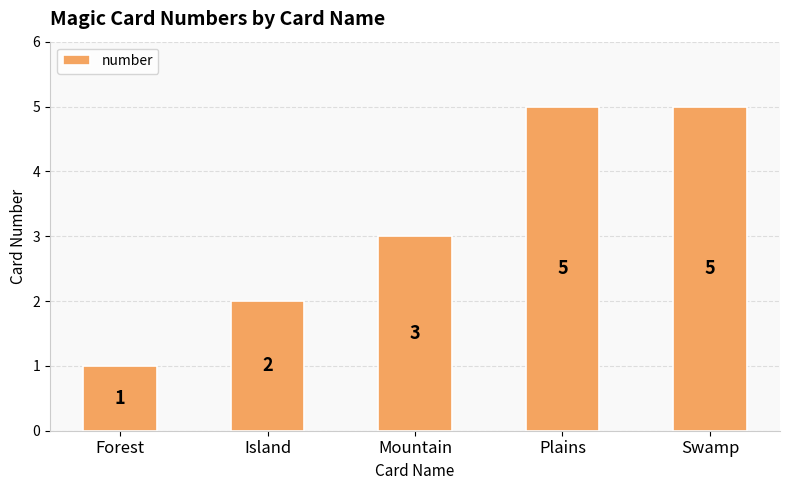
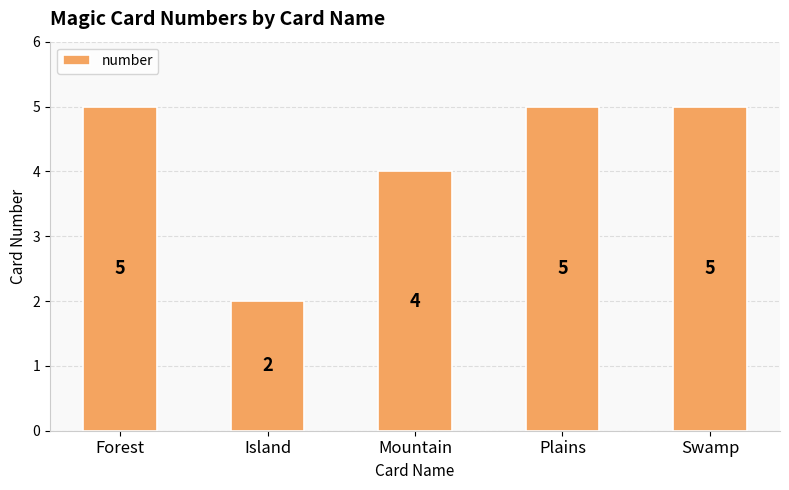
  {
-   "Forest": 1,
+   "Forest": 5,
    "Island": 2,
-   "Mountain": 3,
+   "Mountain": 4,
    "Plains": 5,
    "Swamp": 5
  }
